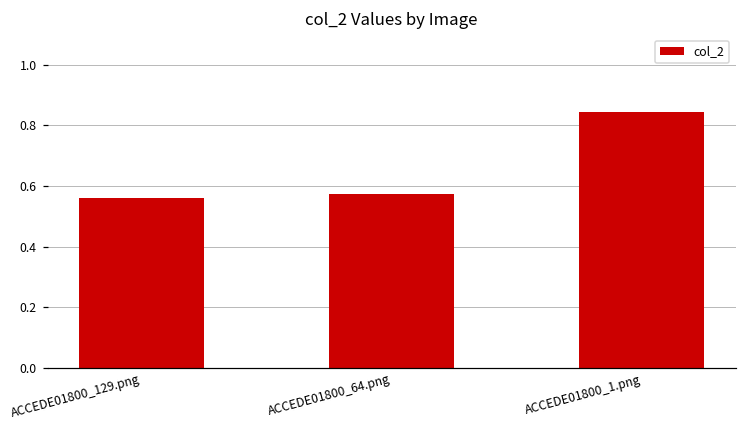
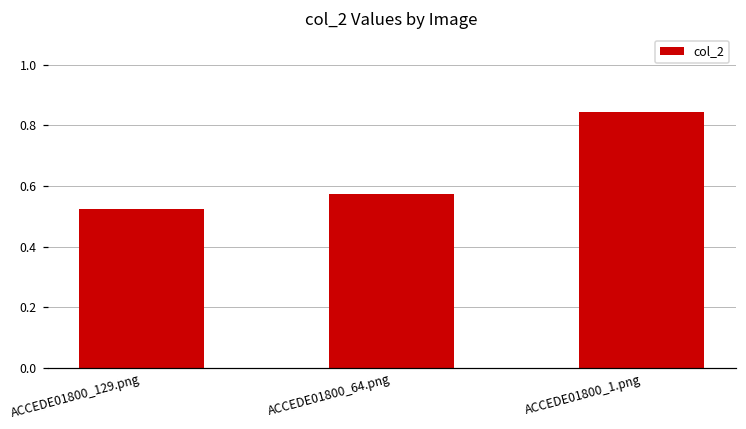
  {
-   "ACCEDE01800_129.png": 0.56,
+   "ACCEDE01800_129.png": 0.53,
    "ACCEDE01800_64.png": 0.57,
    "ACCEDE01800_1.png": 0.84
  }
